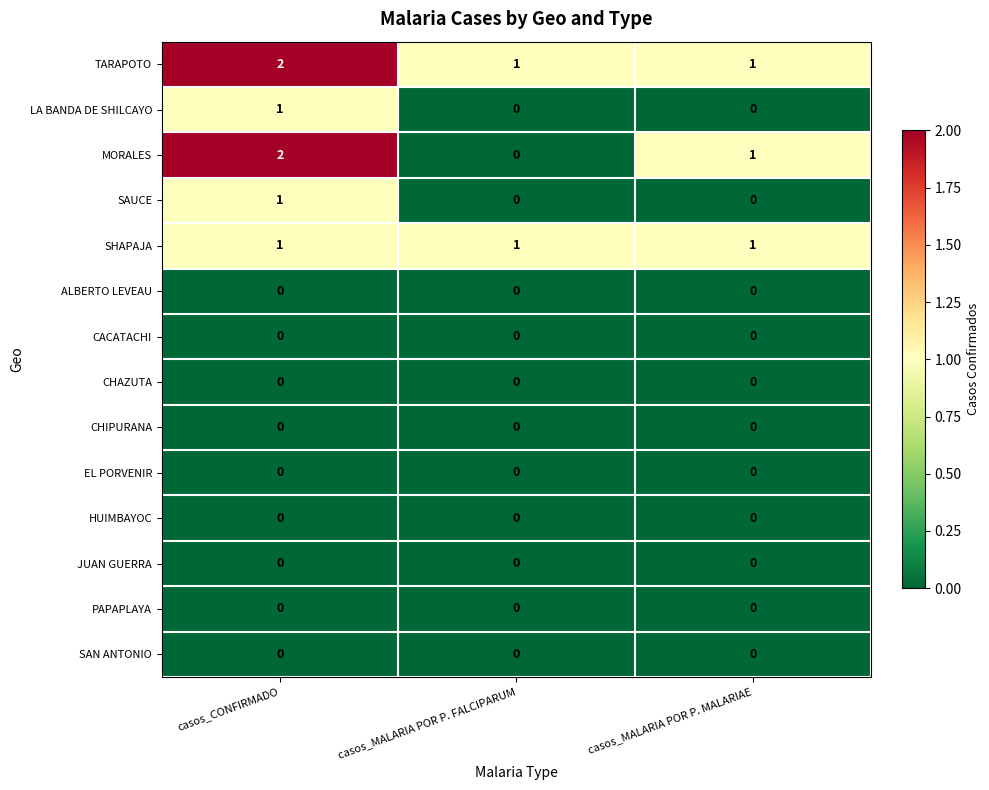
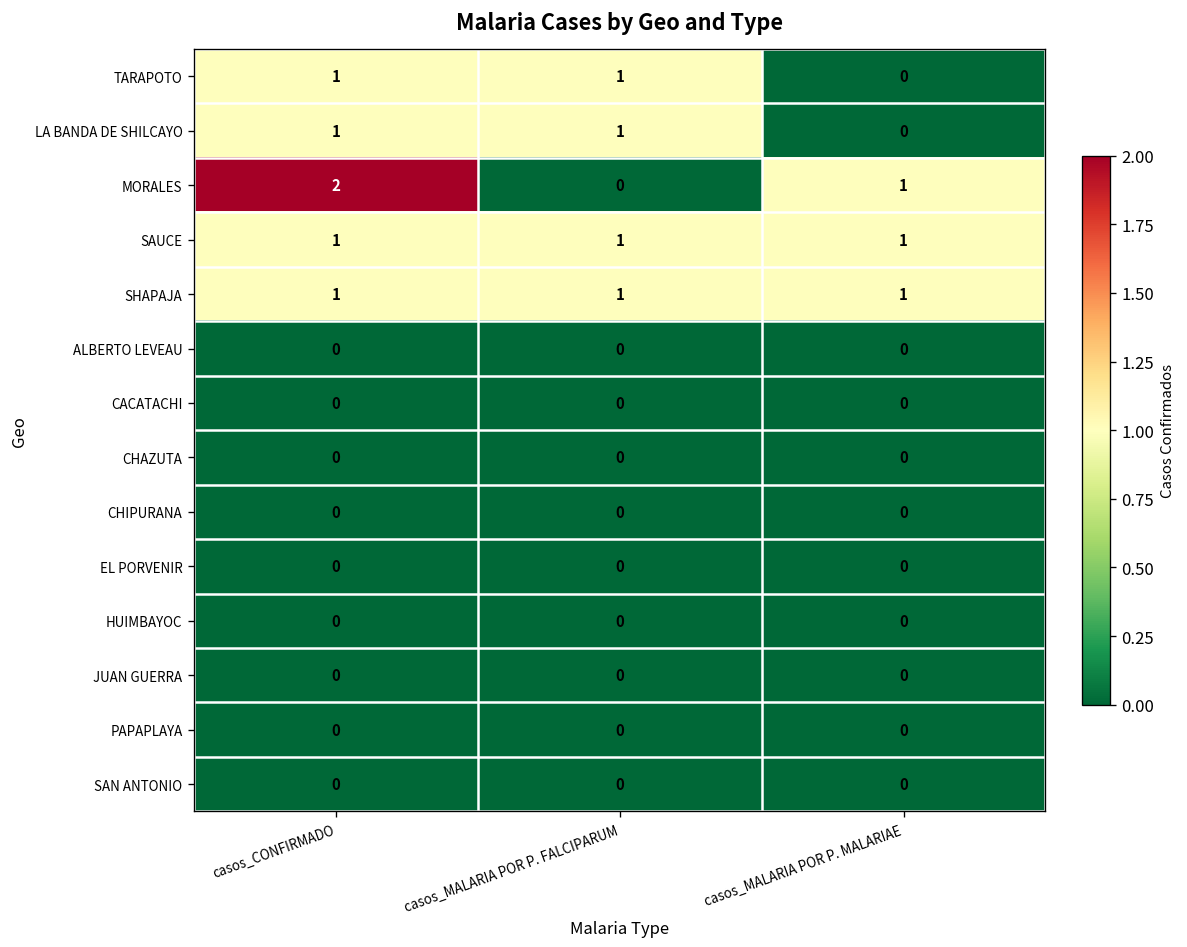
  {
    "TARAPOTO": {
-     "casos_CONFIRMADO": 2,
+     "casos_CONFIRMADO": 1,
      "casos_MALARIA POR P. FALCIPARUM": 1,
-     "casos_MALARIA POR P. MALARIAE": 1
+     "casos_MALARIA POR P. MALARIAE": 0
    },
    "LA BANDA DE SHILCAYO": {
      "casos_CONFIRMADO": 1,
-     "casos_MALARIA POR P. FALCIPARUM": 0,
+     "casos_MALARIA POR P. FALCIPARUM": 1,
      "casos_MALARIA POR P. MALARIAE": 0
    },
    "MORALES": {
      "casos_CONFIRMADO": 2,
      "casos_MALARIA POR P. FALCIPARUM": 0,
      "casos_MALARIA POR P. MALARIAE": 1
    },
    "SAUCE": {
      "casos_CONFIRMADO": 1,
-     "casos_MALARIA POR P. FALCIPARUM": 0,
-     "casos_MALARIA POR P. MALARIAE": 0
+     "casos_MALARIA POR P. FALCIPARUM": 1,
+     "casos_MALARIA POR P. MALARIAE": 1
    },
    "SHAPAJA": {
      "casos_CONFIRMADO": 1,
      "casos_MALARIA POR P. FALCIPARUM": 1,
      "casos_MALARIA POR P. MALARIAE": 1
    },
    "ALBERTO LEVEAU": {
      "casos_CONFIRMADO": 0,
      "casos_MALARIA POR P. FALCIPARUM": 0,
      "casos_MALARIA POR P. MALARIAE": 0
    },
    "CACATACHI": {
      "casos_CONFIRMADO": 0,
      "casos_MALARIA POR P. FALCIPARUM": 0,
      "casos_MALARIA POR P. MALARIAE": 0
    },
    "CHAZUTA": {
      "casos_CONFIRMADO": 0,
      "casos_MALARIA POR P. FALCIPARUM": 0,
      "casos_MALARIA POR P. MALARIAE": 0
    },
    "CHIPURANA": {
      "casos_CONFIRMADO": 0,
      "casos_MALARIA POR P. FALCIPARUM": 0,
      "casos_MALARIA POR P. MALARIAE": 0
    },
    "EL PORVENIR": {
      "casos_CONFIRMADO": 0,
      "casos_MALARIA POR P. FALCIPARUM": 0,
      "casos_MALARIA POR P. MALARIAE": 0
    },
    "HUIMBAYOC": {
      "casos_CONFIRMADO": 0,
      "casos_MALARIA POR P. FALCIPARUM": 0,
      "casos_MALARIA POR P. MALARIAE": 0
    },
    "JUAN GUERRA": {
      "casos_CONFIRMADO": 0,
      "casos_MALARIA POR P. FALCIPARUM": 0,
      "casos_MALARIA POR P. MALARIAE": 0
    },
    "PAPAPLAYA": {
      "casos_CONFIRMADO": 0,
      "casos_MALARIA POR P. FALCIPARUM": 0,
      "casos_MALARIA POR P. MALARIAE": 0
    },
    "SAN ANTONIO": {
      "casos_CONFIRMADO": 0,
      "casos_MALARIA POR P. FALCIPARUM": 0,
      "casos_MALARIA POR P. MALARIAE": 0
    }
  }
